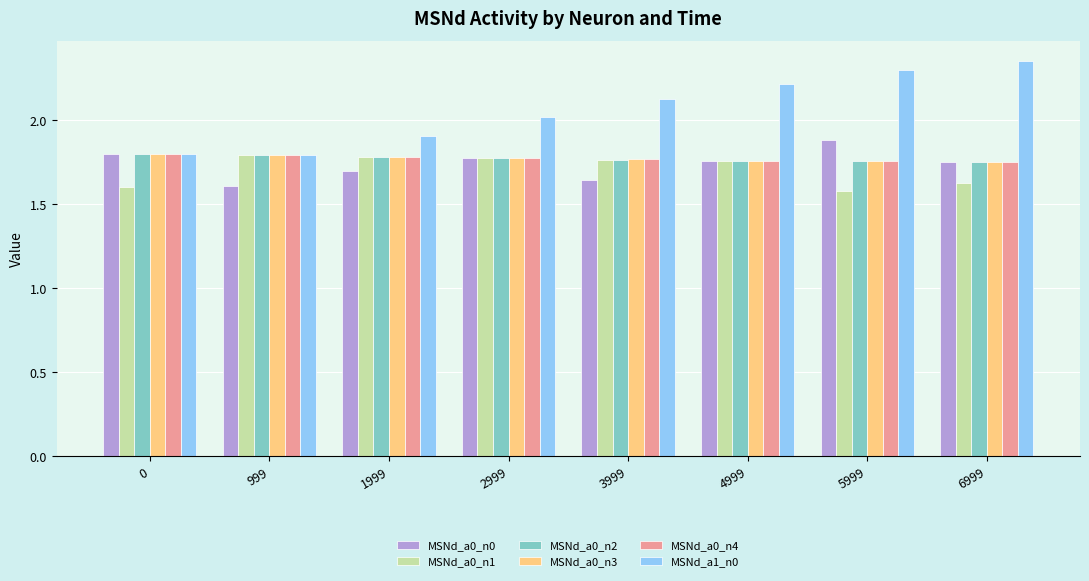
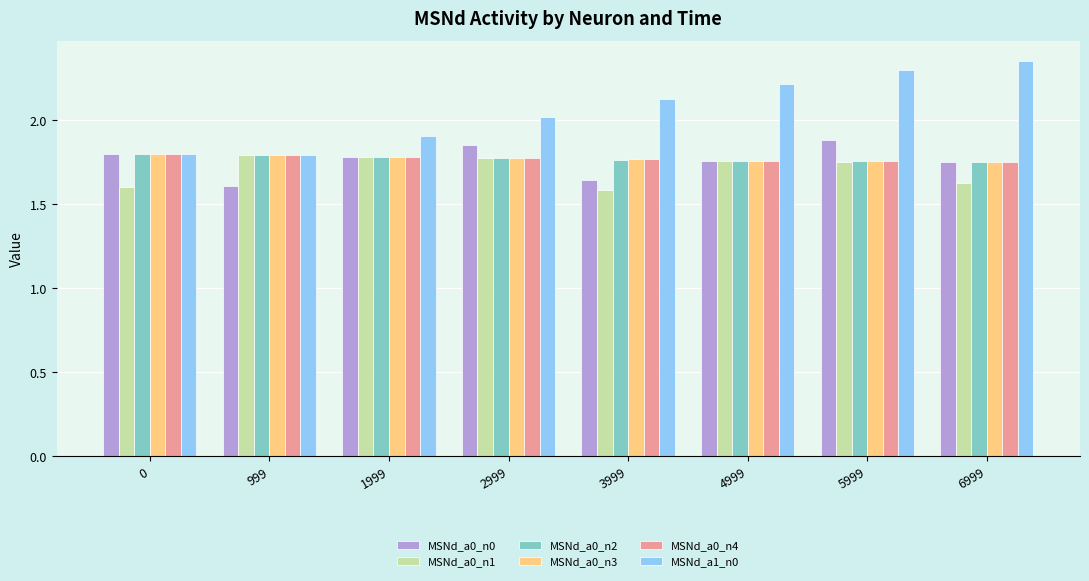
  {
    "MSNd_a0_n0": {
      "0": 1.80,
      "999": 1.61,
-     "1999": 1.70,
-     "2999": 1.77,
+     "1999": 1.78,
+     "2999": 1.85,
      "3999": 1.64,
      "4999": 1.76,
      "5999": 1.88,
      "6999": 1.75
    },
    "MSNd_a0_n1": {
      "0": 1.60,
      "999": 1.79,
      "1999": 1.78,
      "2999": 1.77,
-     "3999": 1.77,
+     "3999": 1.58,
      "4999": 1.76,
-     "5999": 1.58,
+     "5999": 1.75,
      "6999": 1.62
    }
  }
